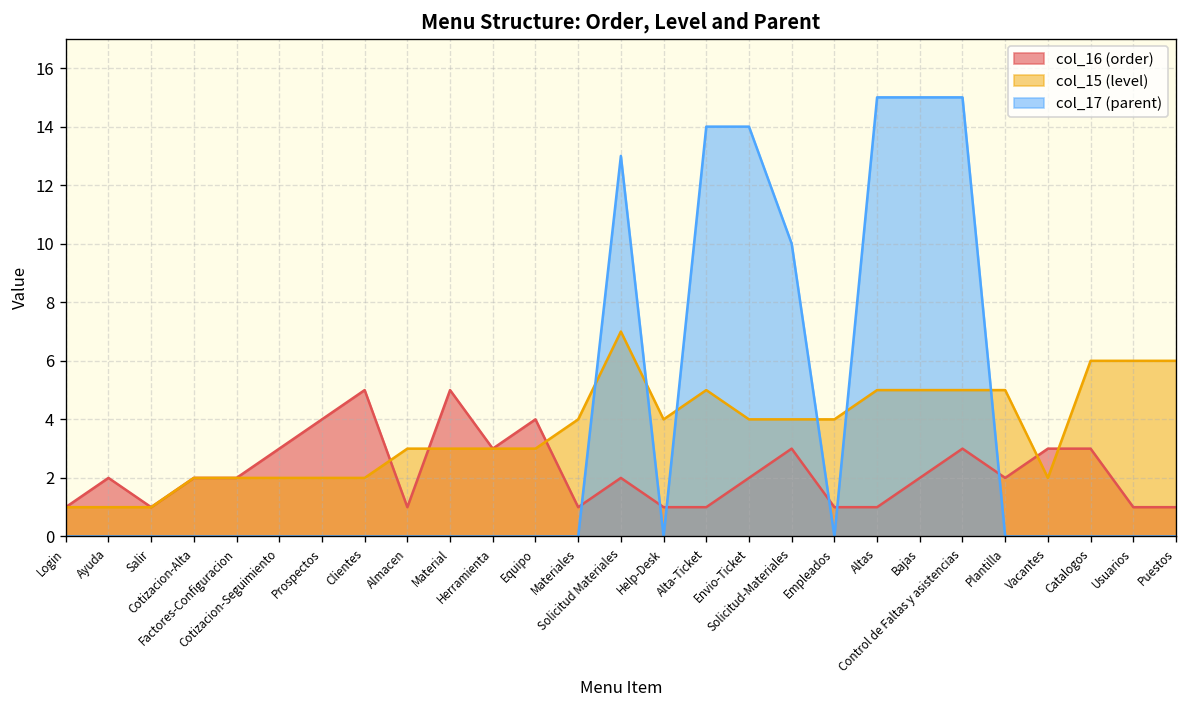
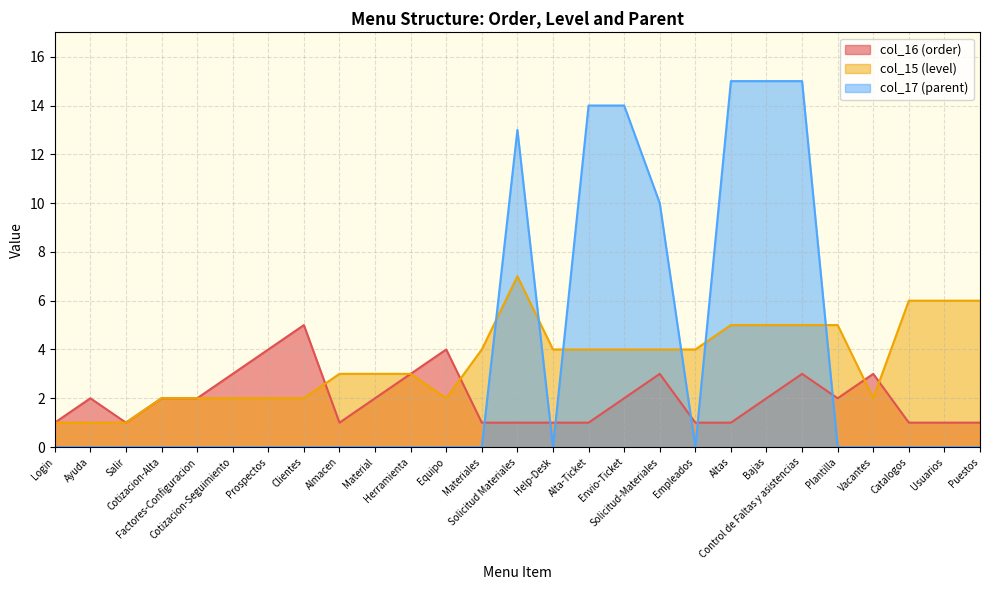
  {
    "col_16 (order)": {
      "Ayuda": 2,
      "Cotizacion-Seguimiento": 3,
      "Prospectos": 4,
      "Clientes": 5,
      "Almacen": 1,
-     "Material": 5,
+     "Material": 2,
      "Equipo": 4,
      "Materiales": 1,
-     "Solicitud Materiales": 2,
+     "Solicitud Materiales": 1,
      "Help-Desk": 1,
      "Alta-Ticket": 1,
      "Envio-Ticket": 2,
      "Solicitud-Materiales": 3,
      "Empleados": 1,
      "Altas": 1,
      "Bajas": 2,
      "Control de Faltas y asistencias": 3,
      "Plantilla": 2,
      "Vacantes": 3,
-     "Catalogos": 3,
+     "Catalogos": 1,
      "Usuarios": 1,
      "Puestos": 1
    },
    "col_15 (level)": {
      "Ayuda": 1,
      "Cotizacion-Seguimiento": 2,
      "Prospectos": 2,
      "Clientes": 2,
      "Almacen": 3,
      "Material": 3,
-     "Equipo": 3,
+     "Equipo": 2,
      "Materiales": 4,
      "Solicitud Materiales": 7,
      "Help-Desk": 4,
-     "Alta-Ticket": 5,
+     "Alta-Ticket": 4,
      "Envio-Ticket": 4,
      "Solicitud-Materiales": 4,
      "Empleados": 4,
      "Altas": 5,
      "Bajas": 5,
      "Control de Faltas y asistencias": 5,
      "Plantilla": 5,
      "Vacantes": 2,
      "Catalogos": 6,
      "Usuarios": 6,
      "Puestos": 6
    },
    "col_17 (parent)": {
      "Login": 0,
      "Ayuda": 0,
      "Salir": 0,
      "Cotizacion-Alta": 0,
      "Factores-Configuracion": 0,
      "Cotizacion-Seguimiento": 0,
      "Prospectos": 0,
      "Clientes": 0,
      "Almacen": 0,
      "Material": 0,
      "Herramienta": 0,
      "Equipo": 0,
      "Materiales": 0,
      "Solicitud Materiales": 13,
      "Help-Desk": 0,
      "Alta-Ticket": 14,
      "Envio-Ticket": 14,
      "Solicitud-Materiales": 10,
      "Empleados": 0,
      "Altas": 15,
      "Bajas": 15,
      "Control de Faltas y asistencias": 15,
      "Plantilla": 0,
      "Vacantes": 0,
      "Catalogos": 0,
      "Usuarios": 0,
      "Puestos": 0
    }
  }
